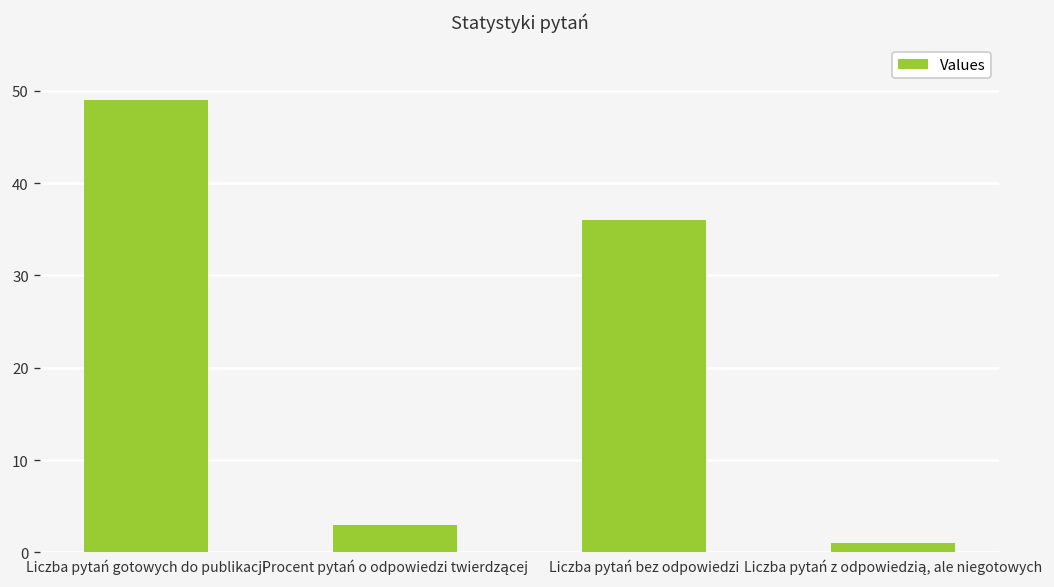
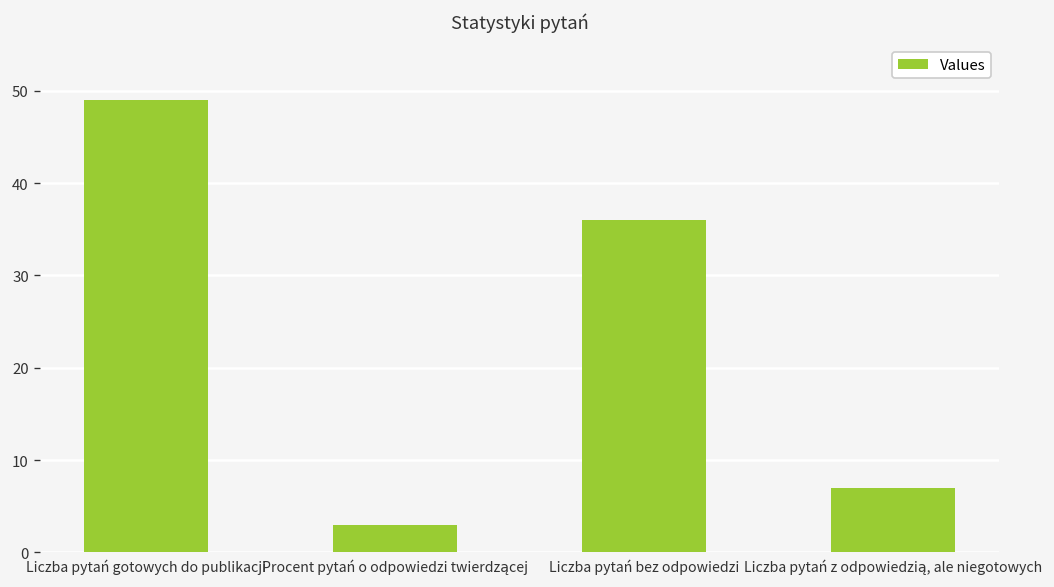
  {
    "Liczba pytań gotowych do publikacji": 49,
    "Procent pytań o odpowiedzi twierdzącej": 3,
    "Liczba pytań bez odpowiedzi": 36,
-   "Liczba pytań z odpowiedzią, ale niegotowych": 1
+   "Liczba pytań z odpowiedzią, ale niegotowych": 7
  }
